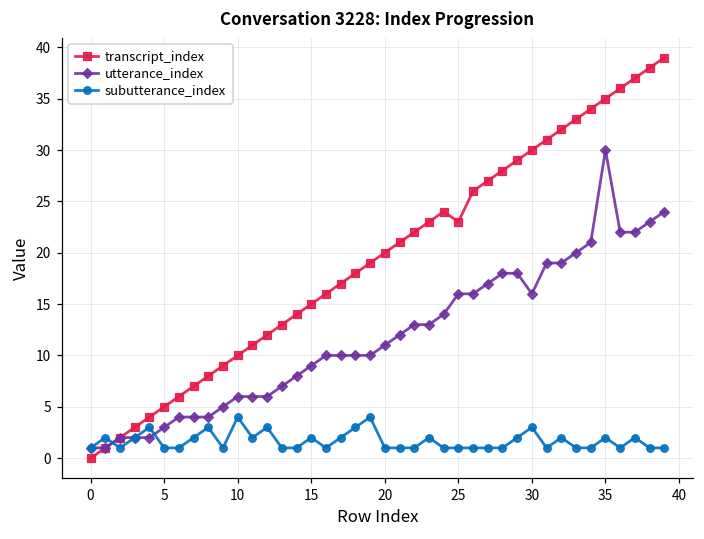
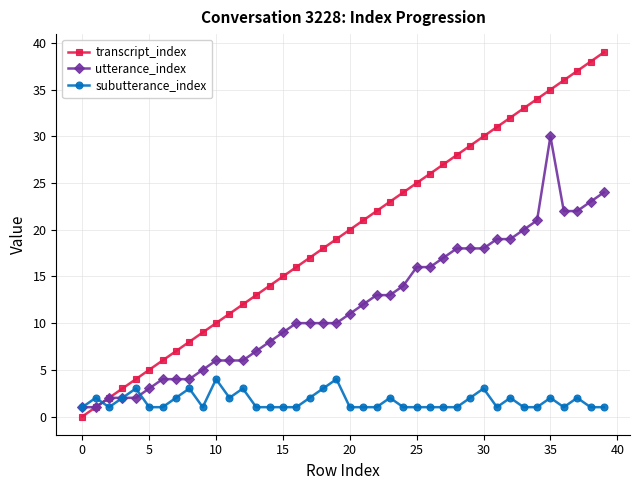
  {
    "transcript_index": {
      "0": 0,
      "5": 5,
      "10": 10,
      "15": 15,
      "20": 20,
-     "25": 23,
+     "25": 25,
      "30": 30,
      "35": 35
    },
    "utterance_index": {
      "5": 3,
      "10": 6,
      "15": 9,
      "20": 11,
      "25": 16,
-     "30": 16,
+     "30": 18,
      "35": 30
    },
    "subutterance_index": {
      "5": 1,
      "10": 4,
-     "15": 2,
+     "15": 1,
      "20": 1,
      "25": 1,
      "30": 3,
      "35": 2
    }
  }
